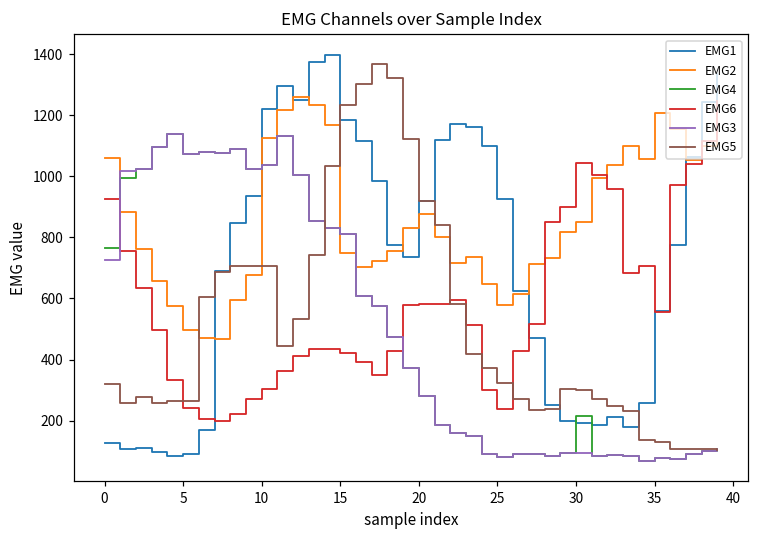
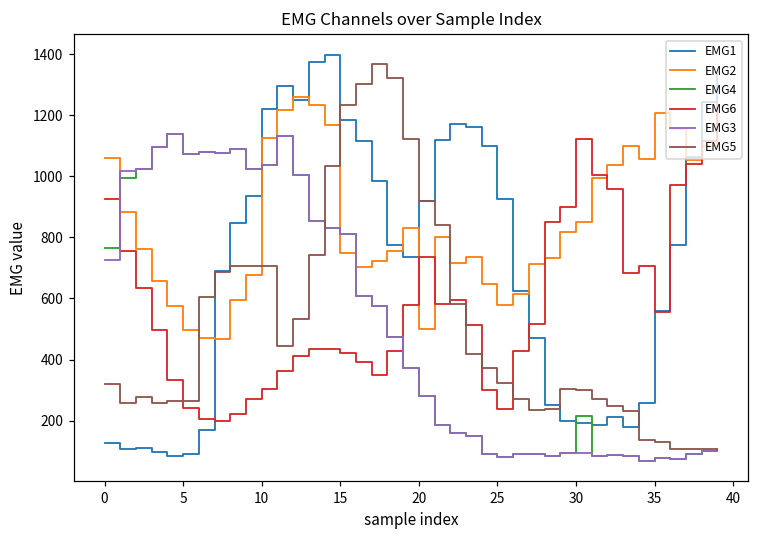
  {
    "EMG1": {
      "0": 130,
      "5": 90,
      "10": 1220,
      "15": 1180,
      "25": 930,
      "30": 190
    },
    "EMG2": {
      "0": 1060,
      "5": 500,
      "10": 1130,
      "15": 750,
-     "20": 880,
+     "20": 500,
      "25": 580,
      "30": 850,
      "35": 1210
    },
    "EMG4": {
      "0": 770,
      "30": 210
    },
    "EMG6": {
      "0": 930,
      "5": 240,
      "10": 300,
      "15": 420,
-     "20": 580,
+     "20": 740,
      "25": 240,
-     "30": 1040
+     "30": 1120
    },
    "EMG3": {
      "0": 730,
      "30": 100
    },
    "EMG5": {
      "0": 320,
      "5": 260,
      "10": 710,
      "15": 1230,
      "25": 320,
      "30": 300,
      "35": 130
    }
  }
